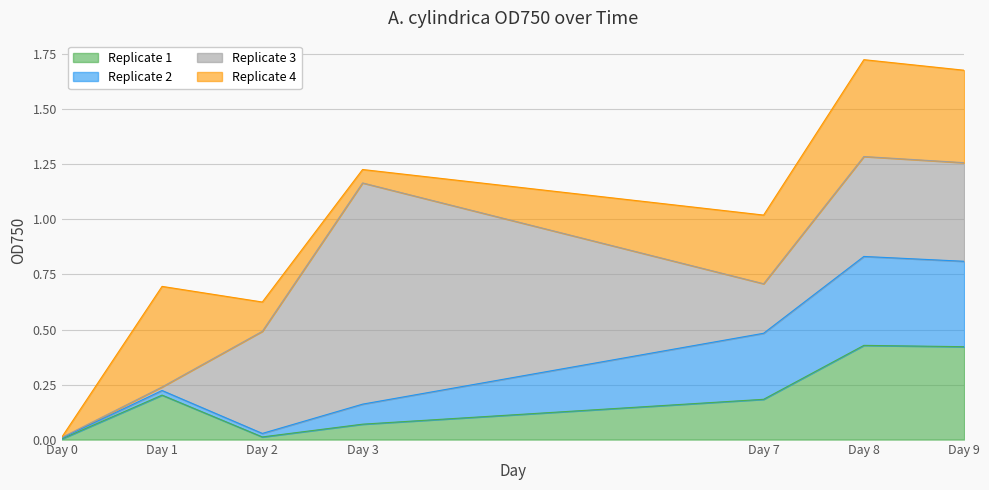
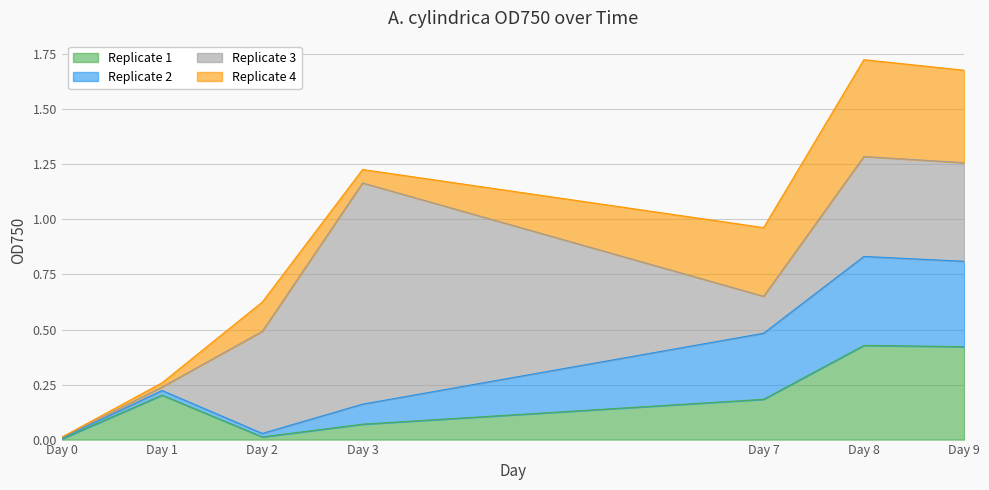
  {
    "Replicate 1": {
      "Day 1": 0.20,
      "Day 2": 0.01,
      "Day 3": 0.07,
      "Day 7": 0.18,
      "Day 8": 0.43,
      "Day 9": 0.42
    },
    "Replicate 2": {
      "Day 1": 0.02,
      "Day 2": 0.02,
      "Day 3": 0.09,
      "Day 7": 0.30,
      "Day 8": 0.40,
      "Day 9": 0.39
    },
    "Replicate 3": {
      "Day 1": 0.02,
      "Day 2": 0.46,
      "Day 3": 1.01,
-     "Day 7": 0.22,
+     "Day 7": 0.17,
      "Day 8": 0.45,
      "Day 9": 0.45
    },
    "Replicate 4": {
-     "Day 1": 0.46,
+     "Day 1": 0.02,
      "Day 2": 0.13,
      "Day 3": 0.06,
      "Day 7": 0.31,
      "Day 8": 0.44,
      "Day 9": 0.42
    }
  }
